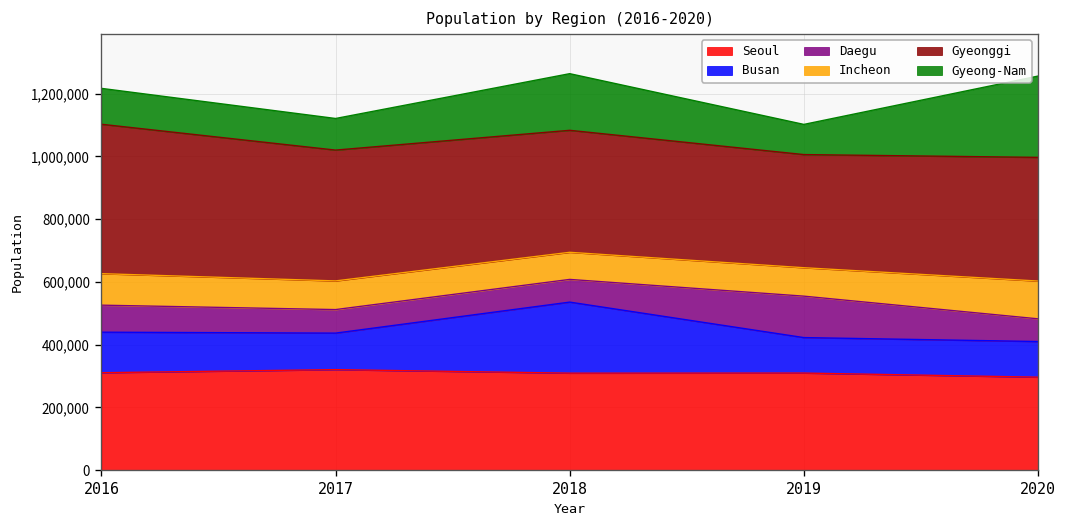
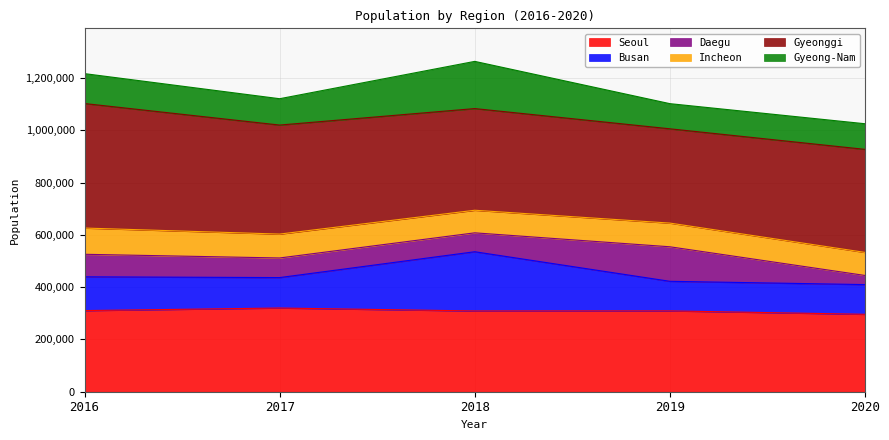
  {
    "Seoul": {
      "2016": "310,000",
      "2017": "320,000",
      "2018": "310,000",
      "2019": "310,000",
      "2020": "300,000"
    },
    "Busan": {
      "2016": "130,000",
      "2017": "120,000",
      "2018": "230,000",
      "2019": "110,000",
      "2020": "110,000"
    },
    "Daegu": {
      "2016": "90,000",
      "2017": "80,000",
      "2018": "70,000",
      "2019": "130,000",
-     "2020": "70,000"
+     "2020": "30,000"
    },
    "Incheon": {
      "2016": "100,000",
      "2017": "90,000",
      "2018": "90,000",
      "2019": "90,000",
-     "2020": "120,000"
+     "2020": "90,000"
    },
    "Gyeonggi": {
      "2016": "480,000",
      "2017": "420,000",
      "2018": "390,000",
      "2019": "360,000",
      "2020": "390,000"
    },
    "Gyeong-Nam": {
      "2016": "110,000",
      "2017": "100,000",
      "2018": "180,000",
      "2019": "100,000",
-     "2020": "260,000"
+     "2020": "100,000"
    }
  }
